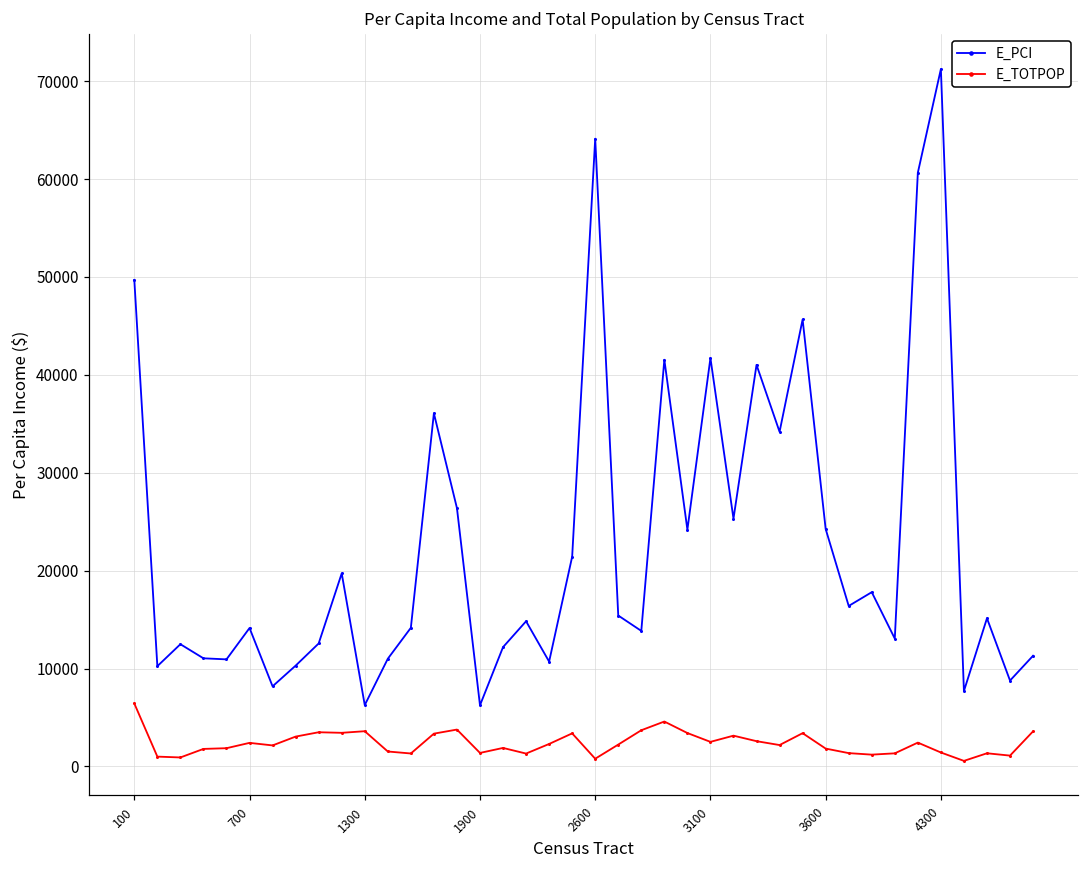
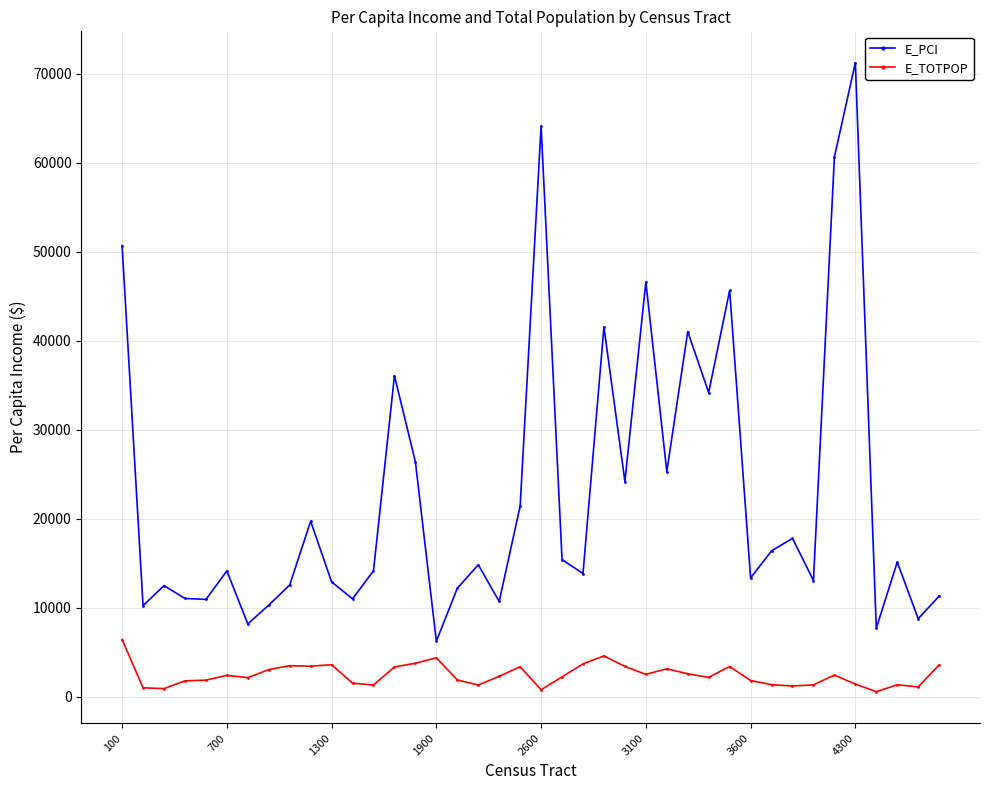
  {
    "E_PCI": {
-     "100": 50000,
+     "100": 51000,
      "700": 14000,
-     "1300": 6000,
+     "1300": 13000,
      "1900": 6000,
      "2600": 64000,
-     "3100": 42000,
-     "3600": 24000,
+     "3100": 47000,
+     "3600": 13000,
      "4300": 71000
    },
    "E_TOTPOP": {
      "100": 6000,
      "700": 2000,
      "1300": 4000,
-     "1900": 1000,
+     "1900": 4000,
      "2600": 1000,
      "3100": 3000,
      "3600": 2000,
      "4300": 1000
    }
  }
